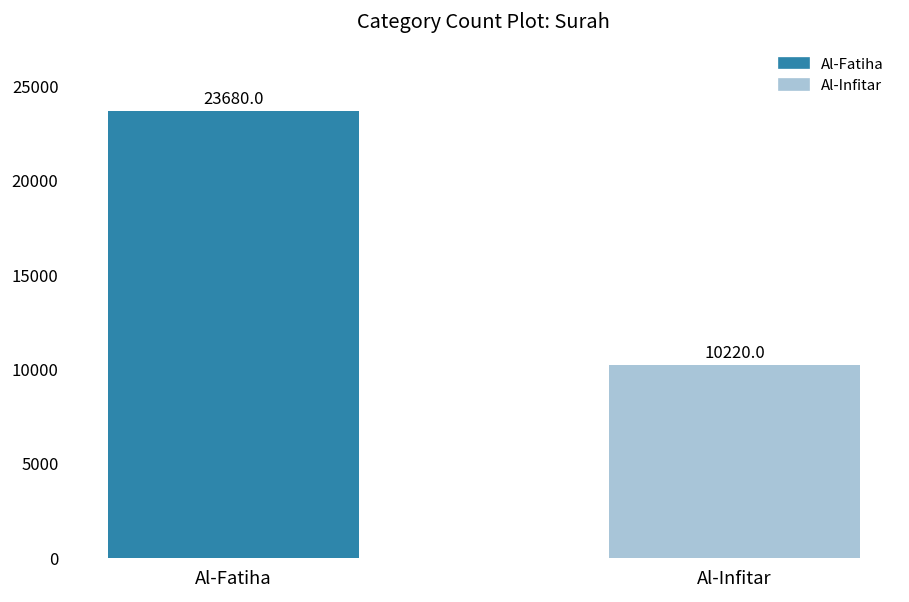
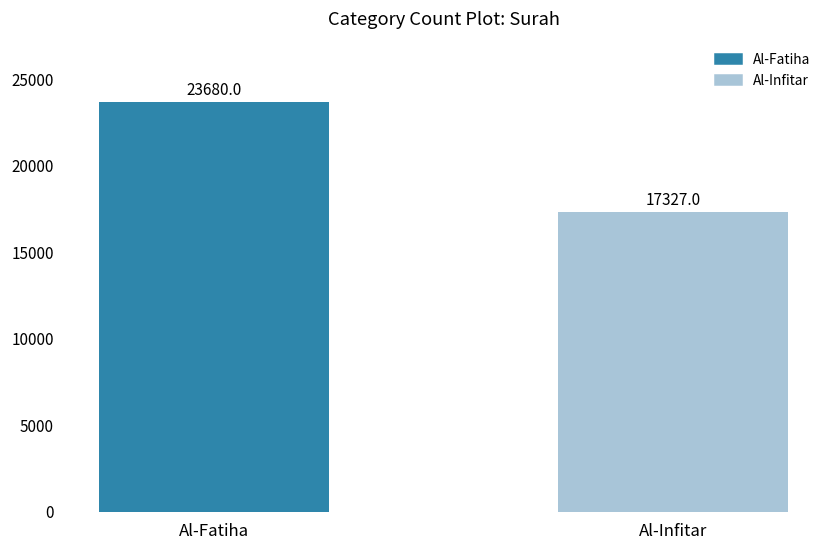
  {
    "Al-Fatiha": 23680.0,
-   "Al-Infitar": 10220.0
+   "Al-Infitar": 17327.0
  }
